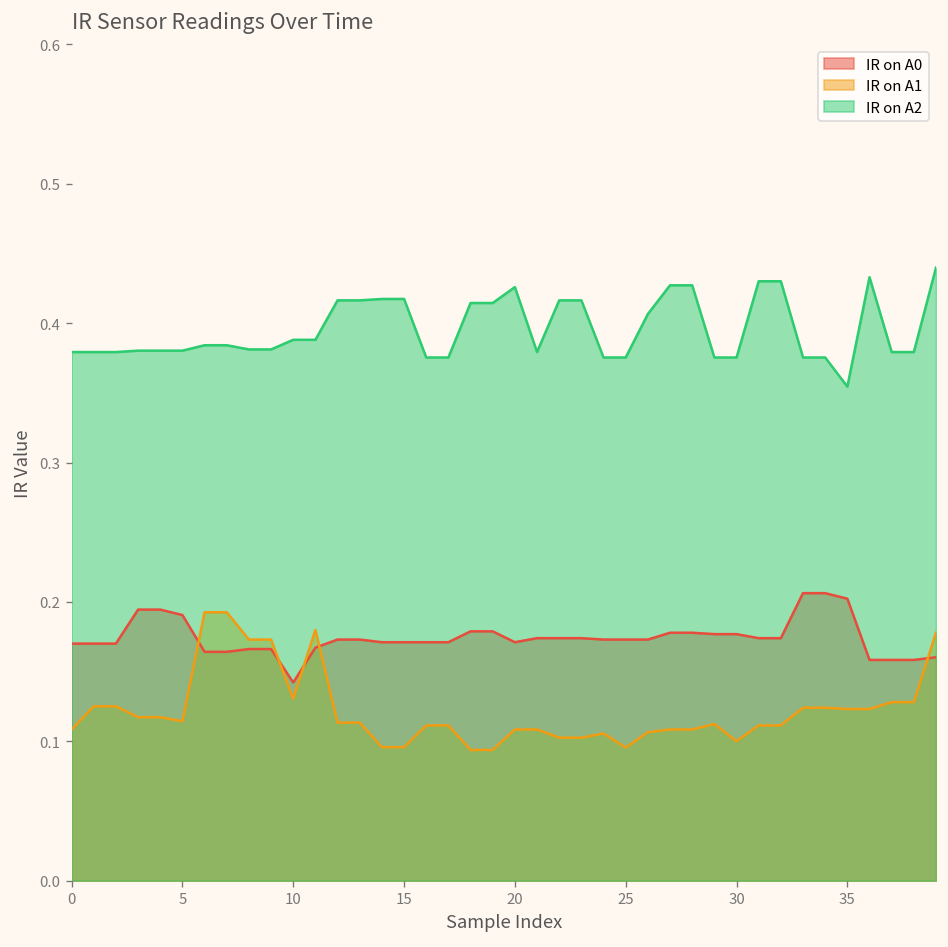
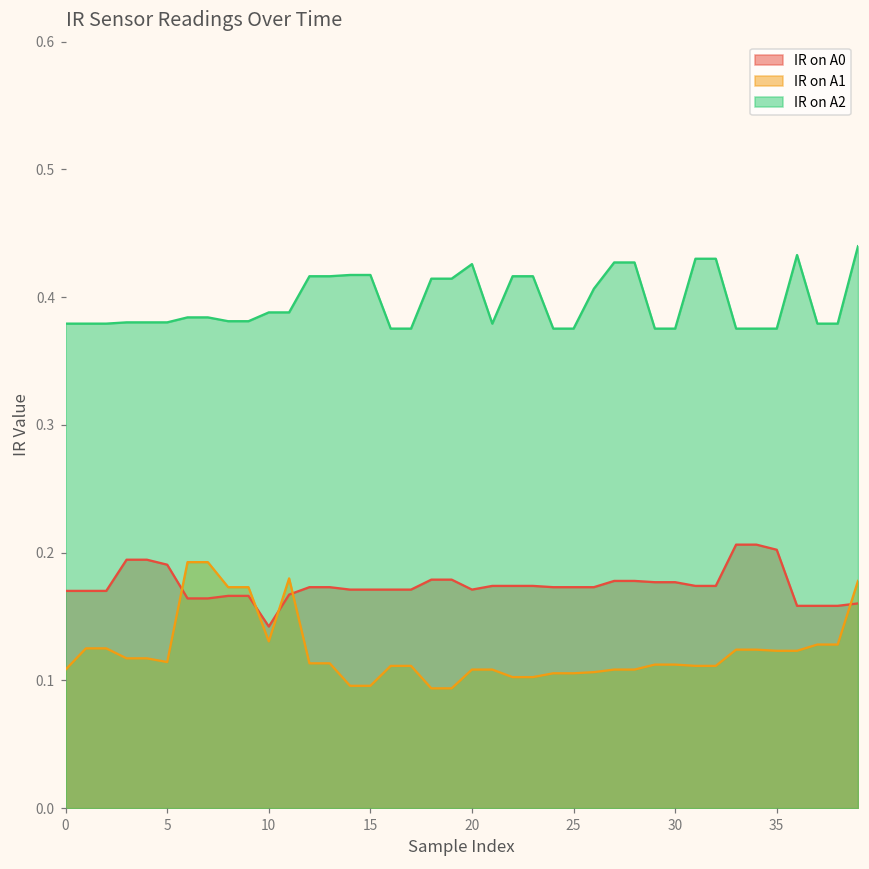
  {
    "IR on A0": {
      "0": 0.170,
      "5": 0.191,
      "10": 0.142,
      "15": 0.171,
      "20": 0.171,
      "25": 0.173,
      "30": 0.177,
      "35": 0.202
    },
    "IR on A1": {
      "0": 0.109,
      "5": 0.114,
      "10": 0.131,
      "15": 0.096,
      "20": 0.109,
-     "25": 0.096,
-     "30": 0.100,
+     "25": 0.106,
+     "30": 0.112,
      "35": 0.123
    },
    "IR on A2": {
      "0": 0.379,
      "5": 0.380,
      "10": 0.388,
      "15": 0.417,
      "20": 0.426,
      "25": 0.375,
      "30": 0.375,
-     "35": 0.355
+     "35": 0.375
    }
  }
